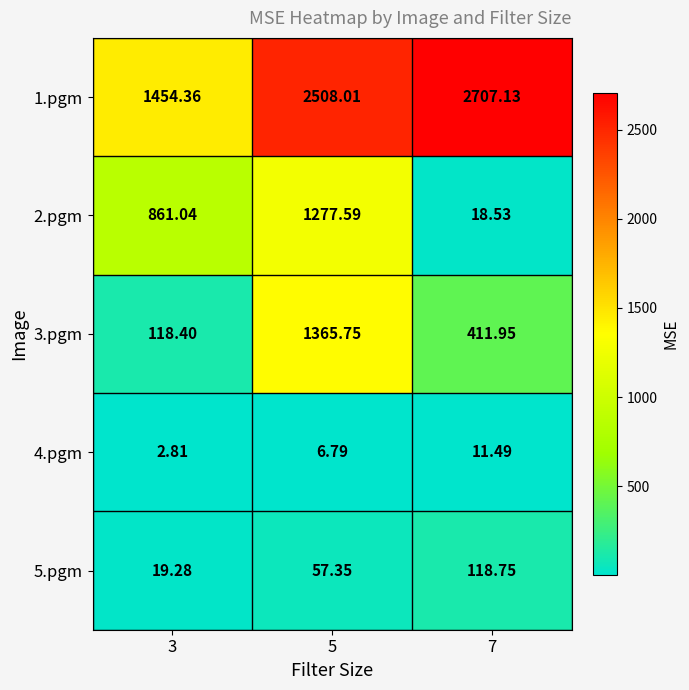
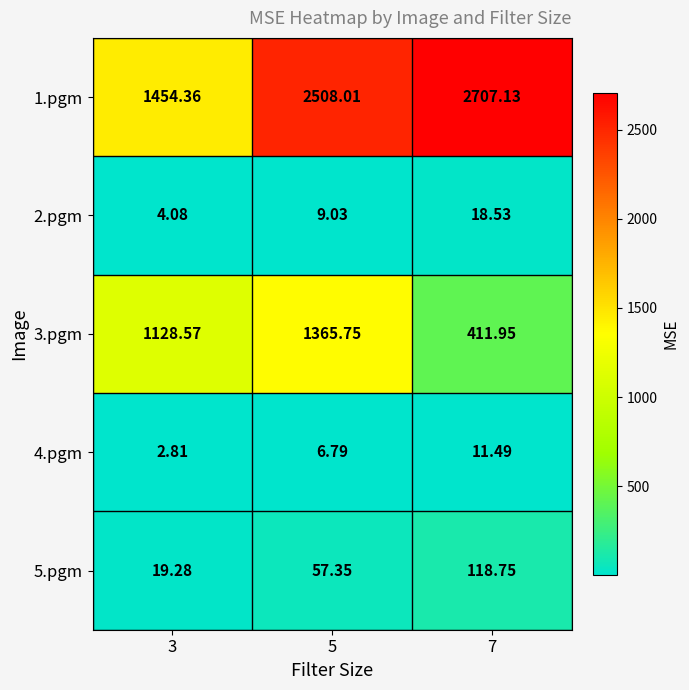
  {
    "1.pgm": {
      "3": 1454.36,
      "5": 2508.01,
      "7": 2707.13
    },
    "2.pgm": {
-     "3": 861.04,
-     "5": 1277.59,
+     "3": 4.08,
+     "5": 9.03,
      "7": 18.53
    },
    "3.pgm": {
-     "3": 118.40,
+     "3": 1128.57,
      "5": 1365.75,
      "7": 411.95
    },
    "4.pgm": {
      "3": 2.81,
      "5": 6.79,
      "7": 11.49
    },
    "5.pgm": {
      "3": 19.28,
      "5": 57.35,
      "7": 118.75
    }
  }
